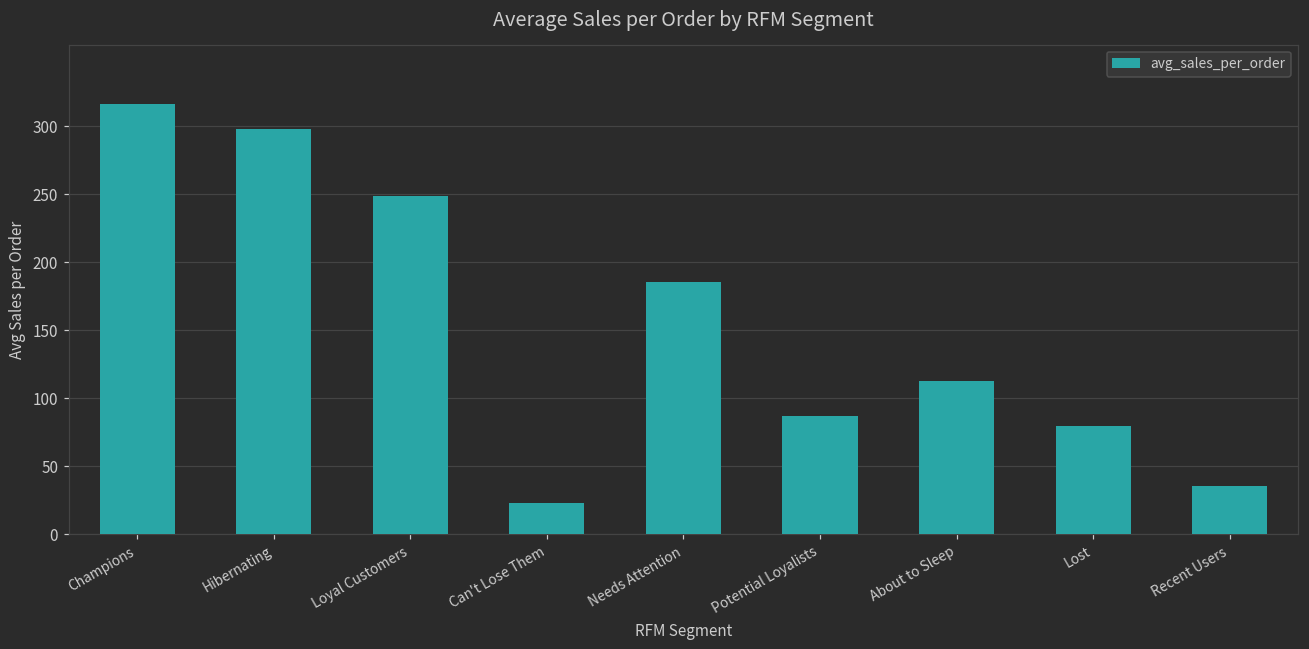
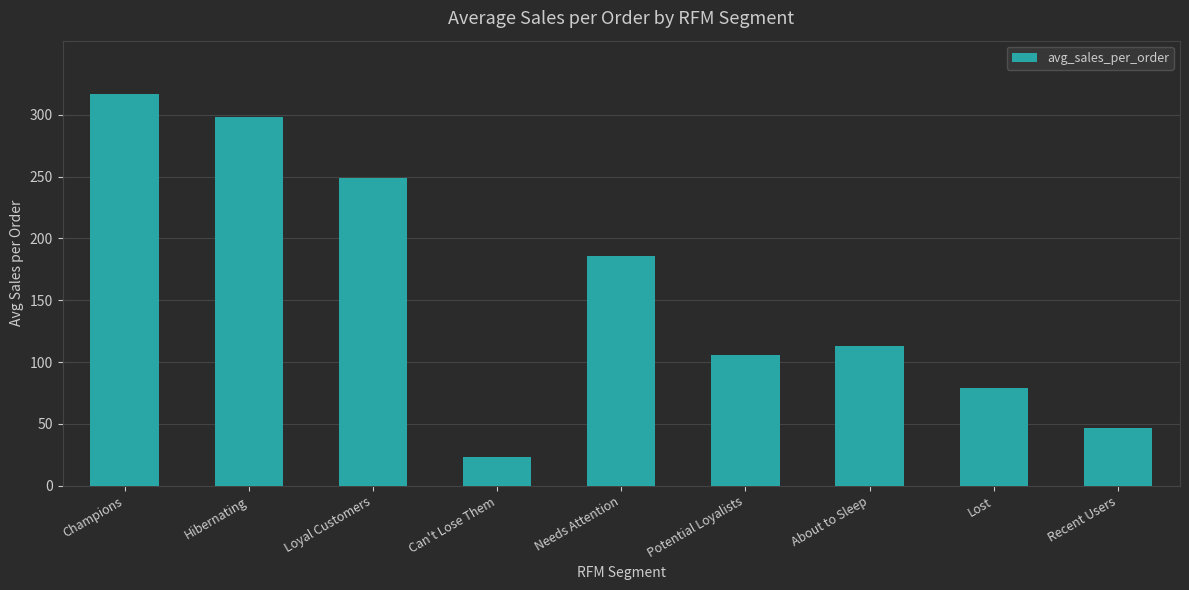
  {
    "Champions": 316,
    "Hibernating": 298,
    "Loyal Customers": 249,
    "Can't Lose Them": 23,
    "Needs Attention": 186,
-   "Potential Loyalists": 87,
+   "Potential Loyalists": 106,
    "About to Sleep": 113,
    "Lost": 79,
-   "Recent Users": 36
+   "Recent Users": 47
  }
